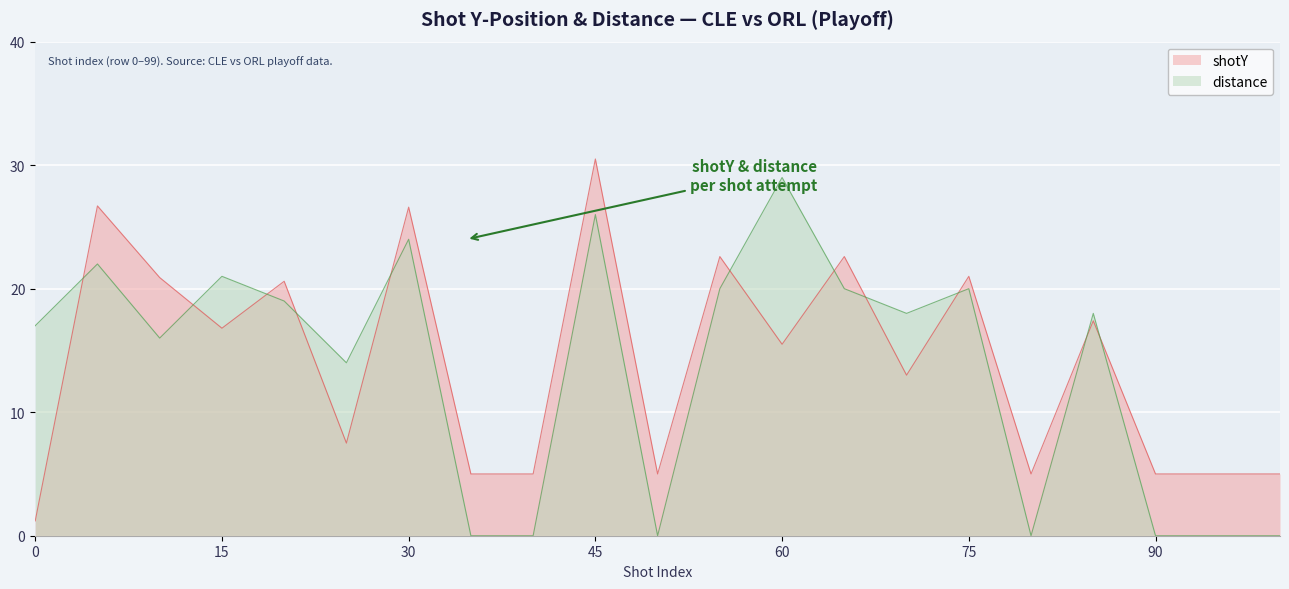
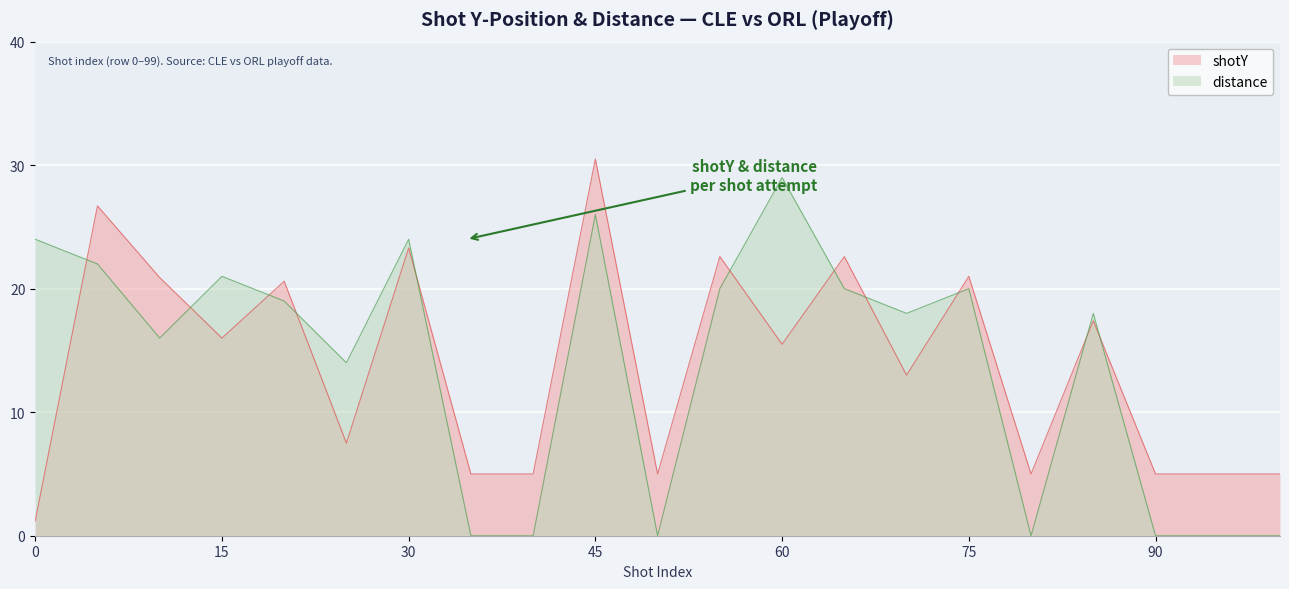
  {
    "shotY": {
      "0": 1.2,
-     "15": 16.8,
-     "30": 26.6,
+     "15": 16.0,
+     "30": 23.3,
      "45": 30.5,
      "60": 15.5,
      "75": 21.0,
      "90": 5.0
    },
    "distance": {
-     "0": 17,
+     "0": 24,
      "15": 21,
      "30": 24,
      "45": 26,
      "60": 29,
      "75": 20,
      "90": 0
    }
  }
